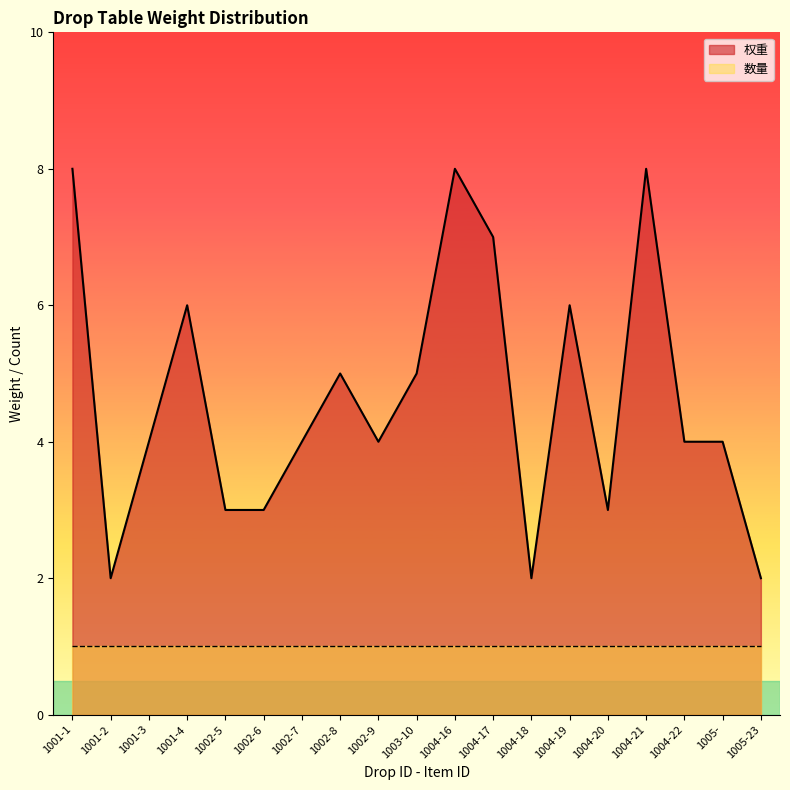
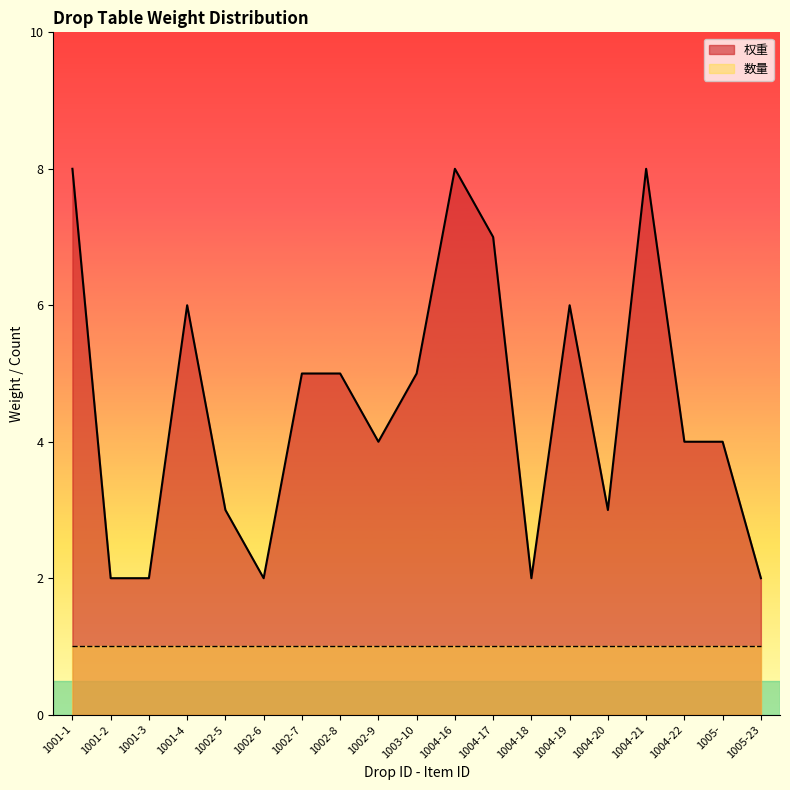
  {
    "权重": {
      "1001-1": 8,
      "1001-2": 2,
-     "1001-3": 4,
+     "1001-3": 2,
      "1001-4": 6,
      "1002-5": 3,
-     "1002-6": 3,
-     "1002-7": 4,
+     "1002-6": 2,
+     "1002-7": 5,
      "1002-8": 5,
      "1002-9": 4,
      "1003-10": 5,
      "1004-16": 8,
      "1004-17": 7,
      "1004-18": 2,
      "1004-19": 6,
      "1004-20": 3,
      "1004-21": 8,
      "1004-22": 4,
      "1005-": 4,
      "1005-23": 2
    },
    "数量": {
      "1001-1": 1,
      "1001-2": 1,
      "1001-3": 1,
      "1001-4": 1,
      "1002-5": 1,
      "1002-6": 1,
      "1002-7": 1,
      "1002-8": 1,
      "1002-9": 1,
      "1003-10": 1,
      "1004-16": 1,
      "1004-17": 1,
      "1004-18": 1,
      "1004-19": 1,
      "1004-20": 1,
      "1004-21": 1,
      "1004-22": 1,
      "1005-": 1,
      "1005-23": 1
    }
  }
